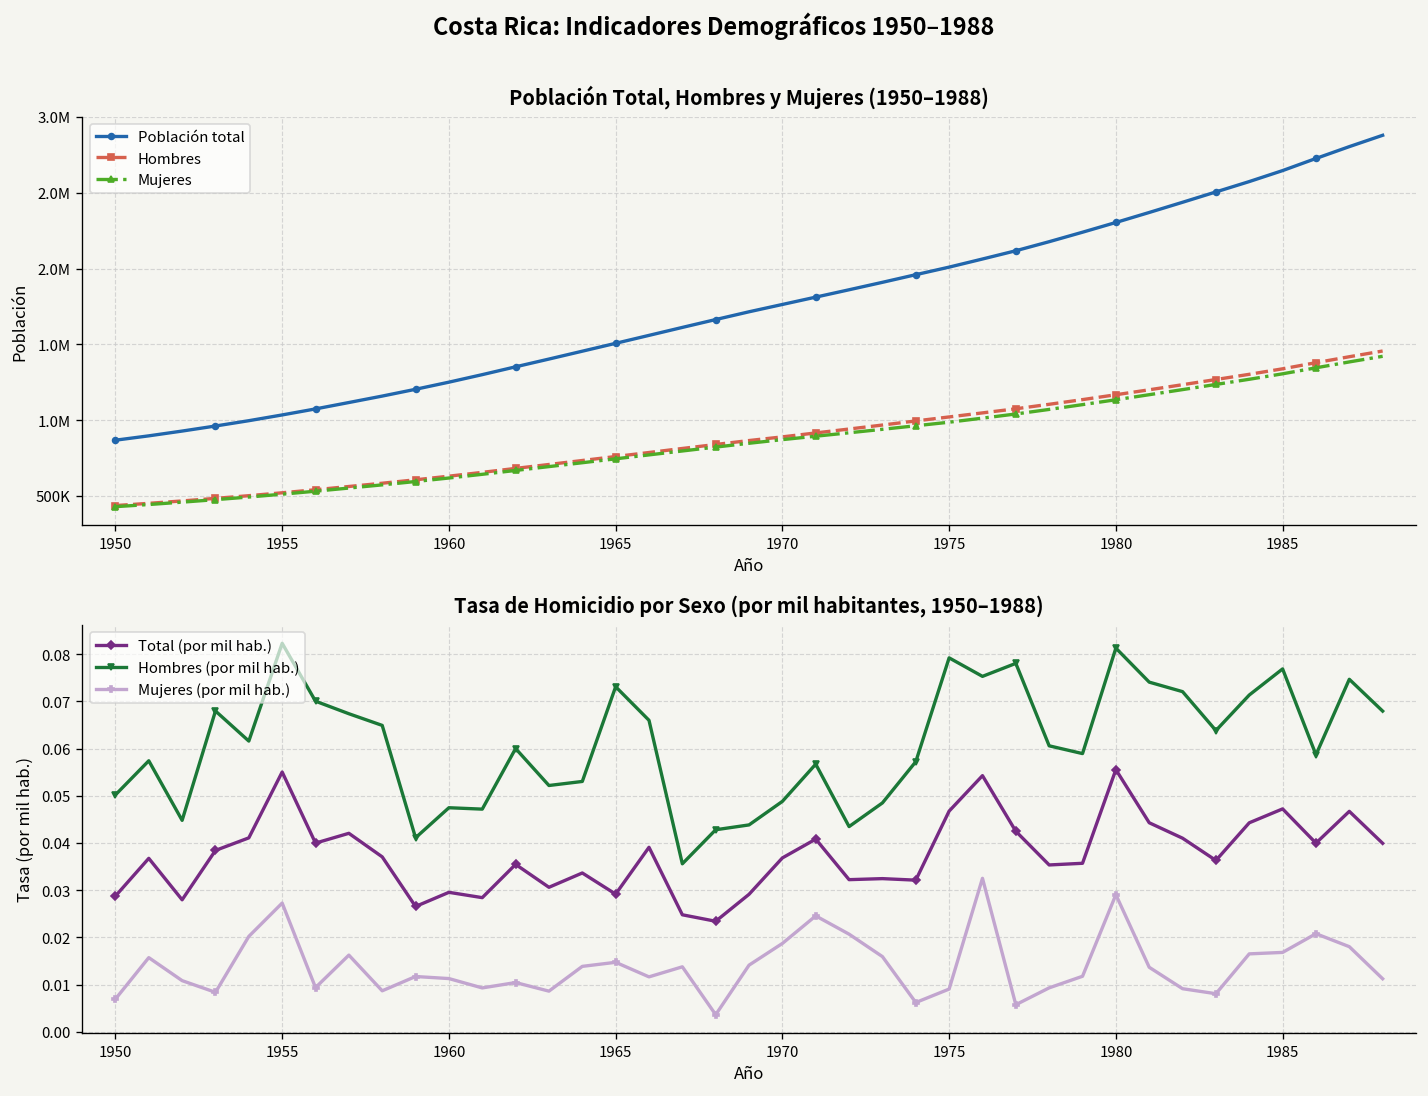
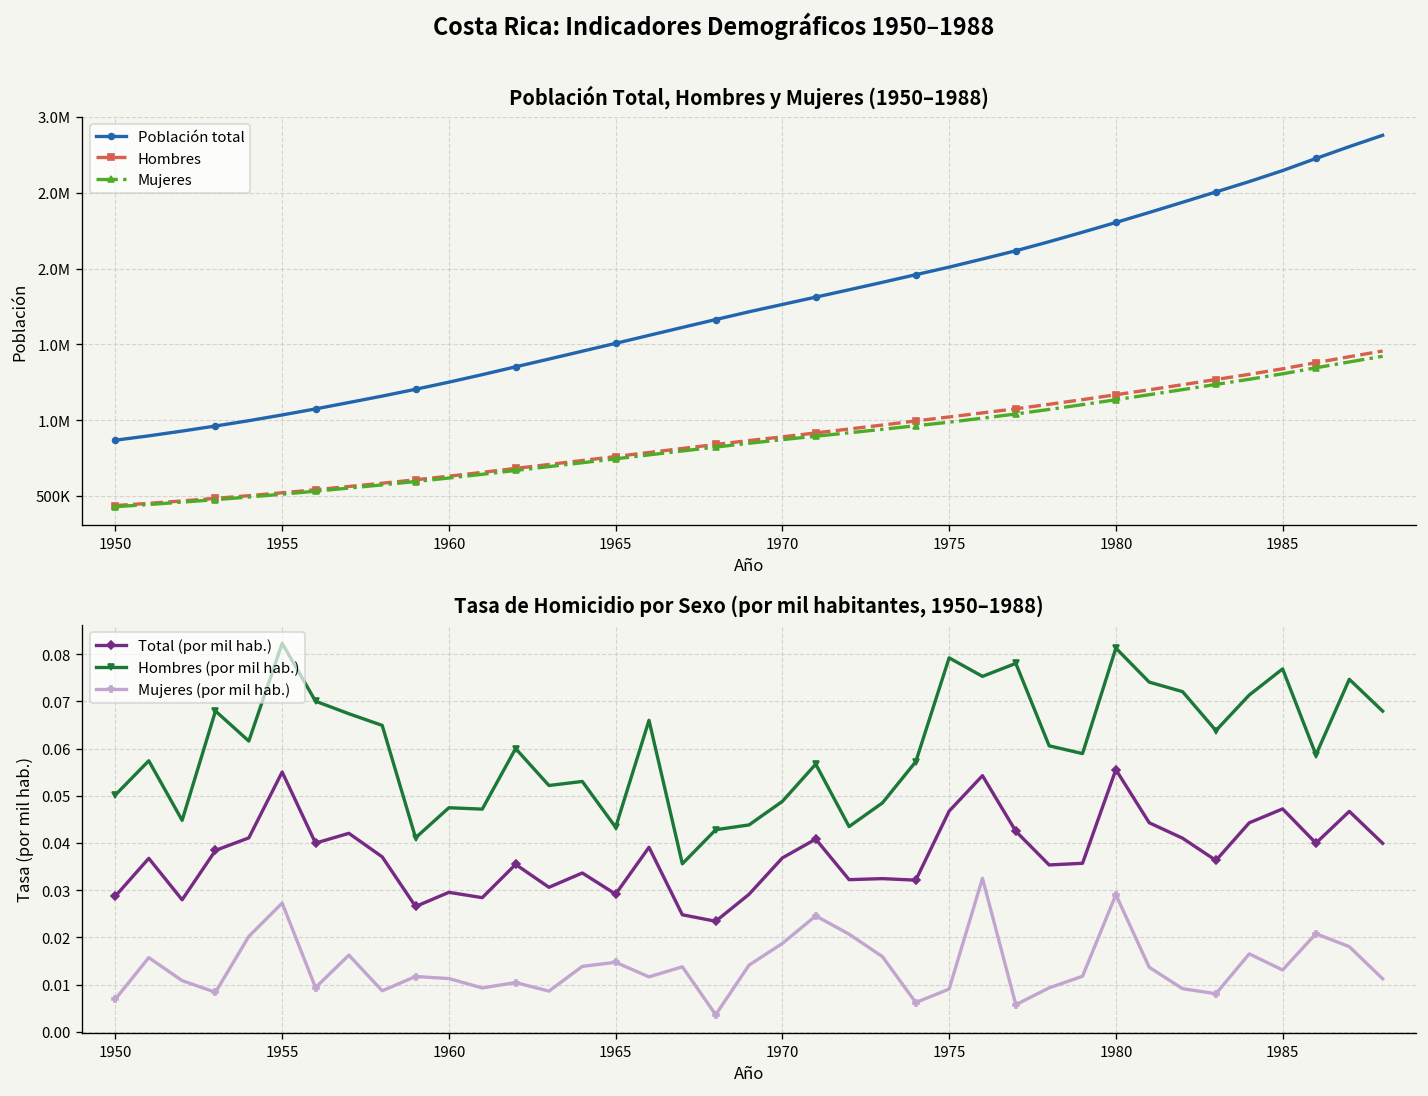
  {
    "Tasa de Homicidio por Sexo (por mil habitantes, 1950–1988)": {
      "Total (por mil hab.)": {
        "1950": 0.029,
        "1955": 0.055,
        "1960": 0.030,
        "1965": 0.029,
        "1970": 0.037,
        "1975": 0.047,
        "1980": 0.056,
        "1985": 0.047
      },
      "Hombres (por mil hab.)": {
        "1950": 0.050,
        "1960": 0.047,
-       "1965": 0.073,
+       "1965": 0.043,
        "1970": 0.049,
        "1975": 0.079,
        "1980": 0.081,
        "1985": 0.077
      },
      "Mujeres (por mil hab.)": {
        "1950": 0.007,
        "1955": 0.027,
        "1960": 0.011,
        "1965": 0.015,
        "1970": 0.019,
        "1975": 0.009,
        "1980": 0.029,
-       "1985": 0.017
+       "1985": 0.013
      }
    }
  }
